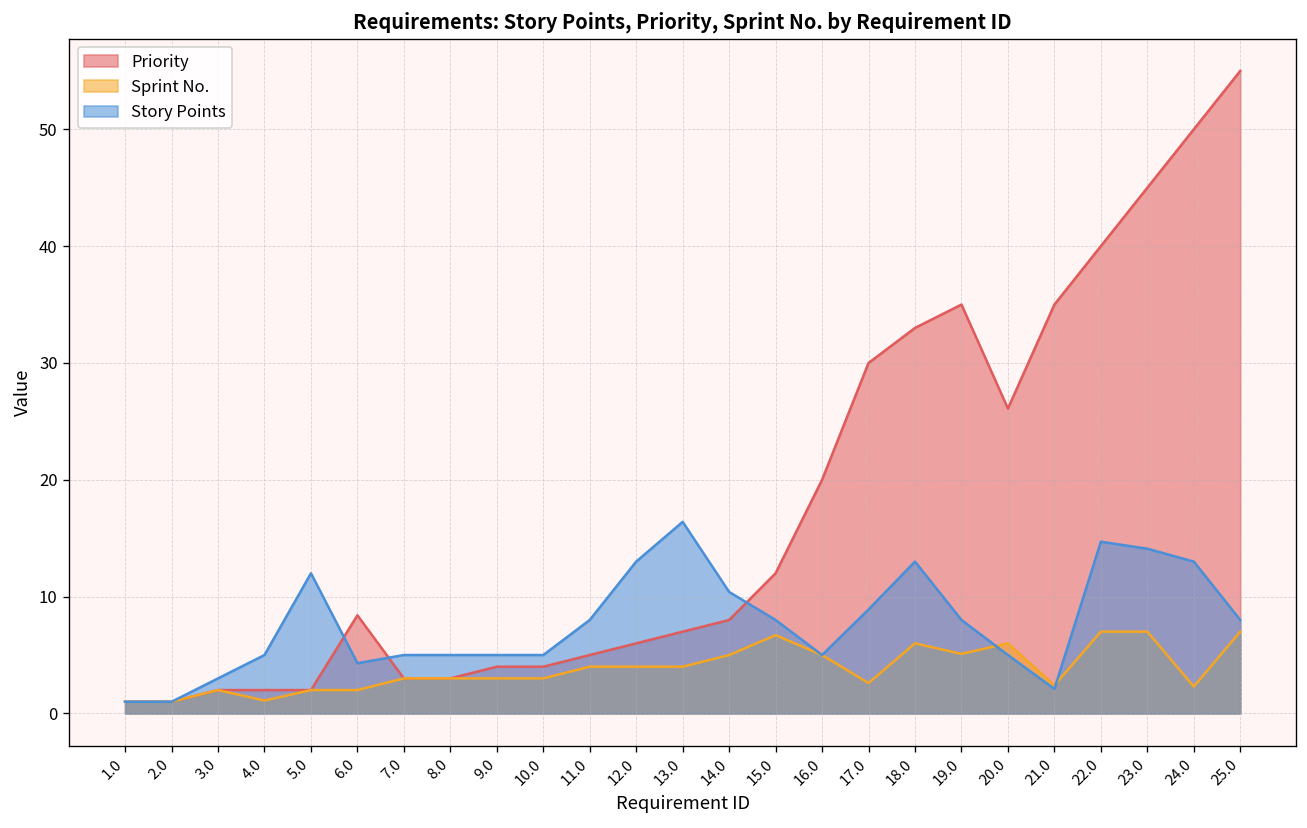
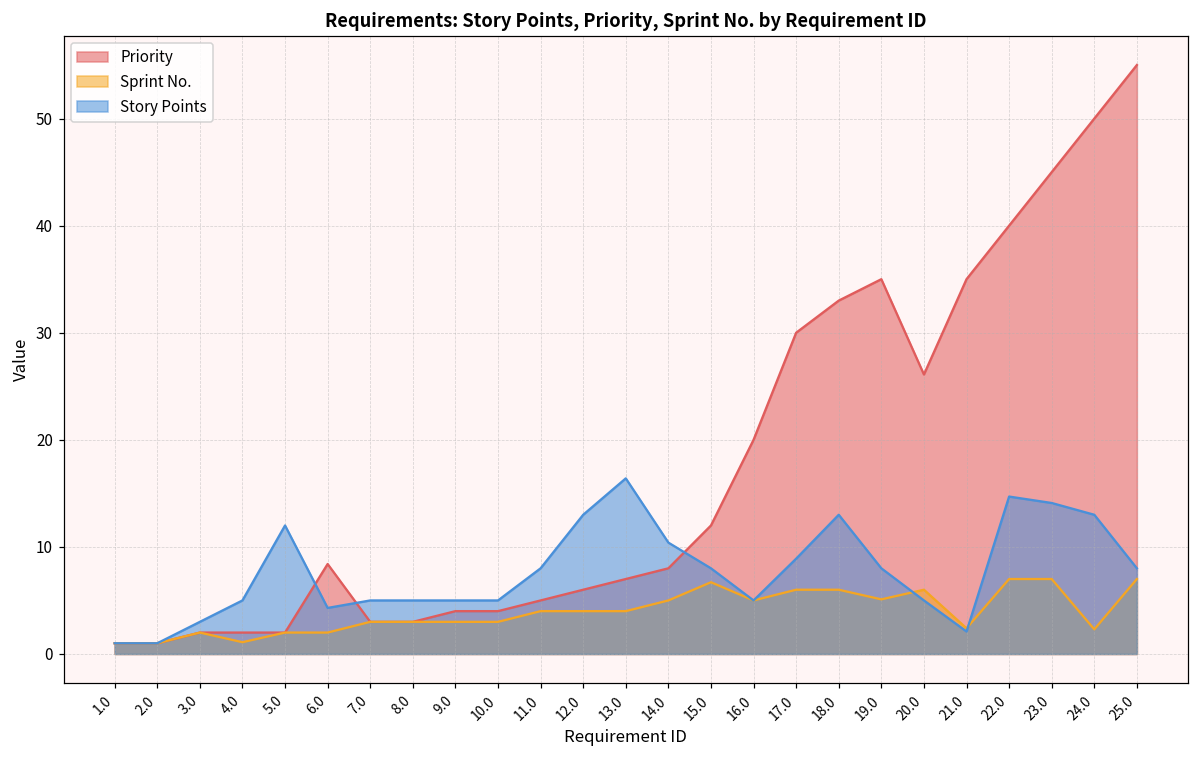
  {
    "Priority": {
      "4.0": 2,
      "6.0": 8,
      "9.0": 4,
      "10.0": 4,
      "11.0": 5,
      "12.0": 6,
      "13.0": 7,
      "14.0": 8,
      "15.0": 12,
      "16.0": 20,
      "17.0": 30,
      "18.0": 33,
      "19.0": 35,
      "20.0": 26,
      "21.0": 35,
      "22.0": 40,
      "23.0": 45,
      "24.0": 50,
      "25.0": 55
    },
    "Sprint No.": {
      "4.0": 1,
      "6.0": 2,
      "9.0": 3,
      "10.0": 3,
      "11.0": 4,
      "12.0": 4,
      "13.0": 4,
      "14.0": 5,
      "15.0": 7,
-     "17.0": 3,
+     "17.0": 6,
      "18.0": 6,
      "19.0": 5,
      "20.0": 6,
      "21.0": 2,
      "22.0": 7,
      "23.0": 7,
      "24.0": 2,
      "25.0": 7
    },
    "Story Points": {
      "3.0": 3,
      "4.0": 5,
      "5.0": 12,
      "6.0": 4,
      "7.0": 5,
      "8.0": 5,
      "9.0": 5,
      "10.0": 5,
      "11.0": 8,
      "12.0": 13,
      "13.0": 16,
      "14.0": 10,
      "15.0": 8,
      "17.0": 9,
      "18.0": 13,
      "19.0": 8,
      "20.0": 5,
      "21.0": 2,
      "22.0": 15,
      "23.0": 14,
      "24.0": 13,
      "25.0": 8
    }
  }
